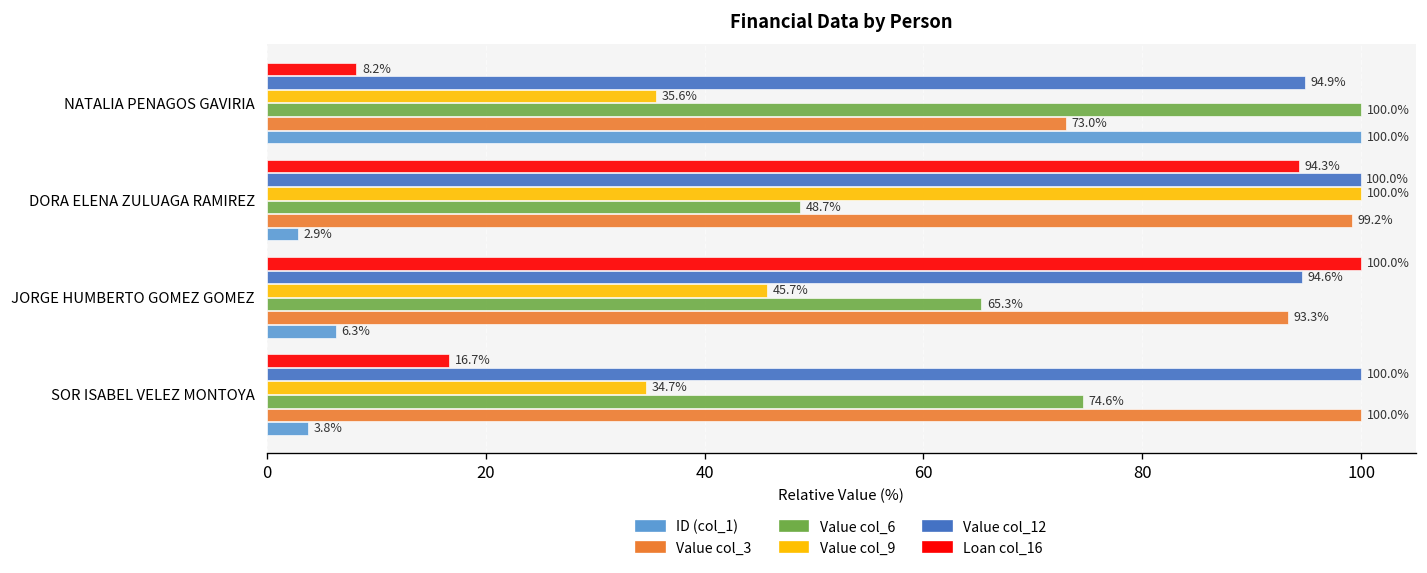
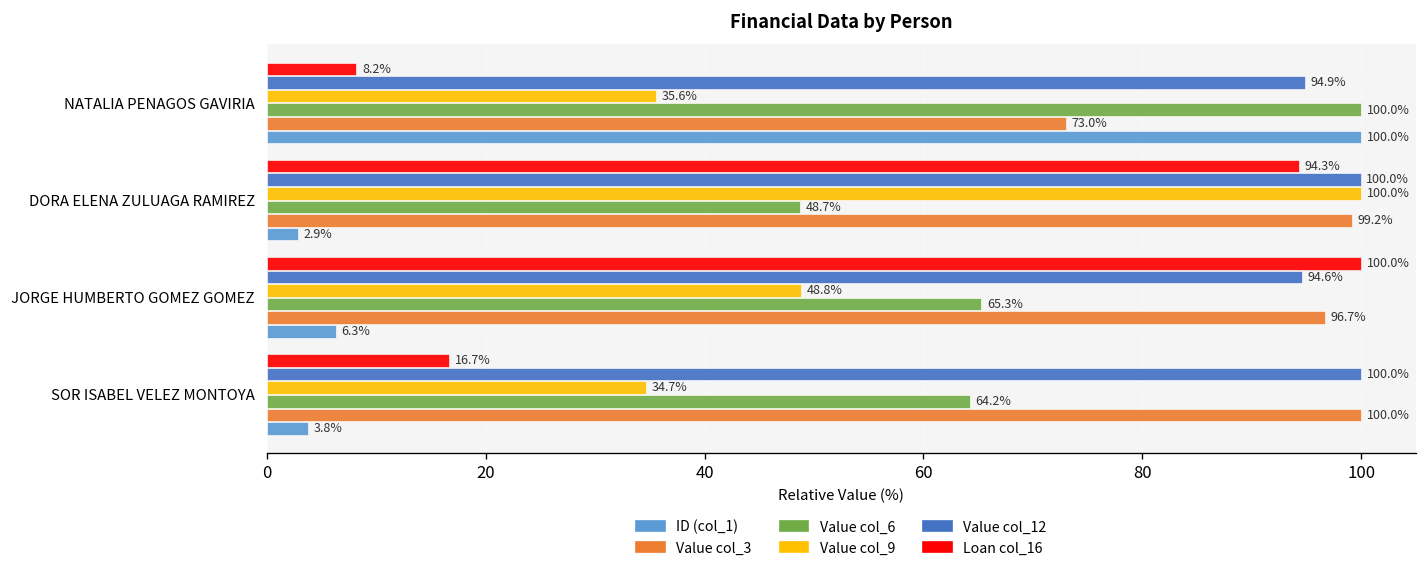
  {
    "Value col_3": {
      "NATALIA PENAGOS GAVIRIA": "73.0%",
      "DORA ELENA ZULUAGA RAMIREZ": "99.2%",
-     "JORGE HUMBERTO GOMEZ GOMEZ": "93.3%",
+     "JORGE HUMBERTO GOMEZ GOMEZ": "96.7%",
      "SOR ISABEL VELEZ MONTOYA": "100.0%"
    },
    "Value col_6": {
      "NATALIA PENAGOS GAVIRIA": "100.0%",
      "DORA ELENA ZULUAGA RAMIREZ": "48.7%",
      "JORGE HUMBERTO GOMEZ GOMEZ": "65.3%",
-     "SOR ISABEL VELEZ MONTOYA": "74.6%"
+     "SOR ISABEL VELEZ MONTOYA": "64.2%"
    },
    "Value col_9": {
      "NATALIA PENAGOS GAVIRIA": "35.6%",
      "DORA ELENA ZULUAGA RAMIREZ": "100.0%",
-     "JORGE HUMBERTO GOMEZ GOMEZ": "45.7%",
+     "JORGE HUMBERTO GOMEZ GOMEZ": "48.8%",
      "SOR ISABEL VELEZ MONTOYA": "34.7%"
    },
    "Loan col_16": {
      "NATALIA PENAGOS GAVIRIA": "8.2%",
      "DORA ELENA ZULUAGA RAMIREZ": "94.3%",
      "JORGE HUMBERTO GOMEZ GOMEZ": "100.0%",
      "SOR ISABEL VELEZ MONTOYA": "16.7%"
    }
  }
